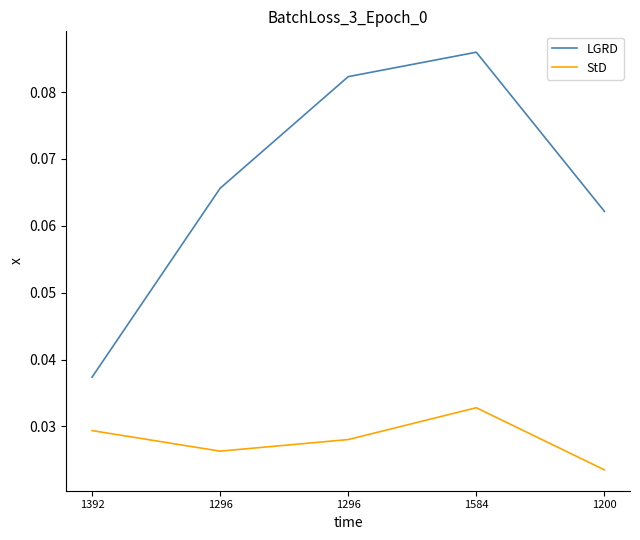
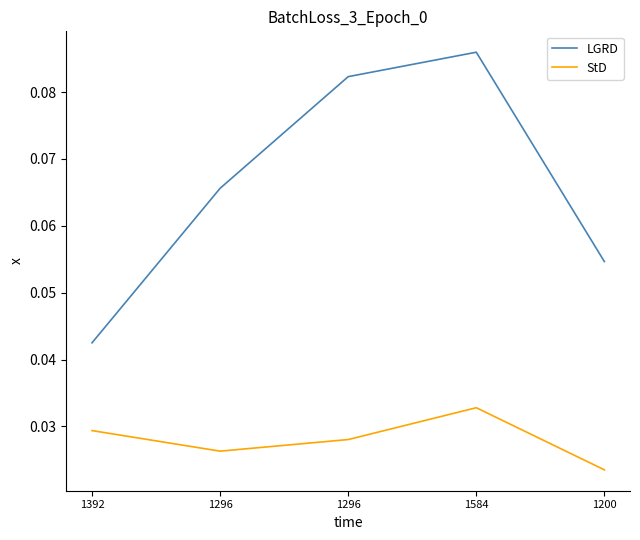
  {
    "LGRD": {
-     "1392": 0.037,
+     "1392": 0.042,
      "1584": 0.086,
-     "1200": 0.062
+     "1200": 0.055
    },
    "StD": {
      "1392": 0.029,
      "1584": 0.033,
      "1200": 0.024
    }
  }
